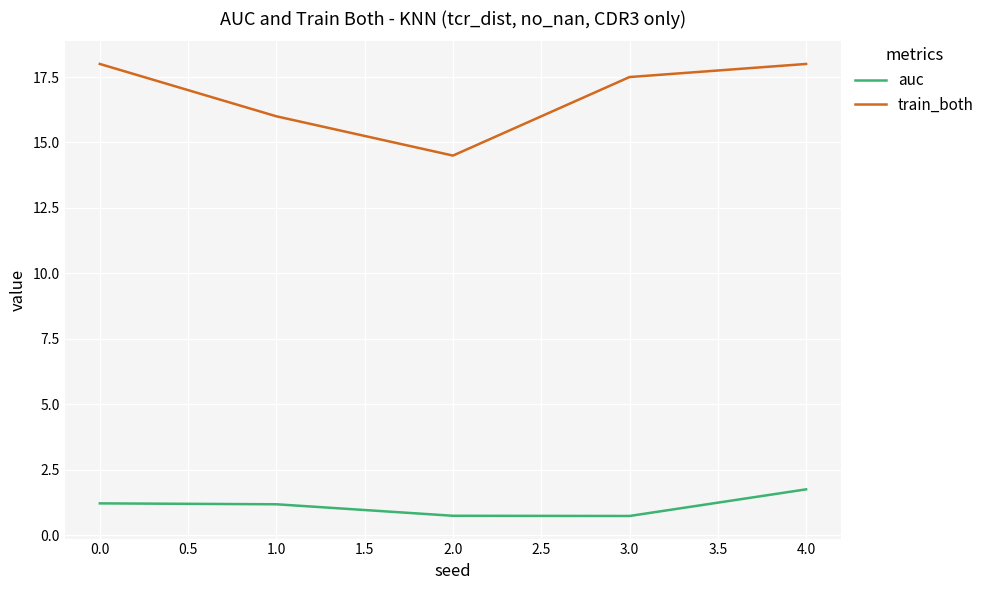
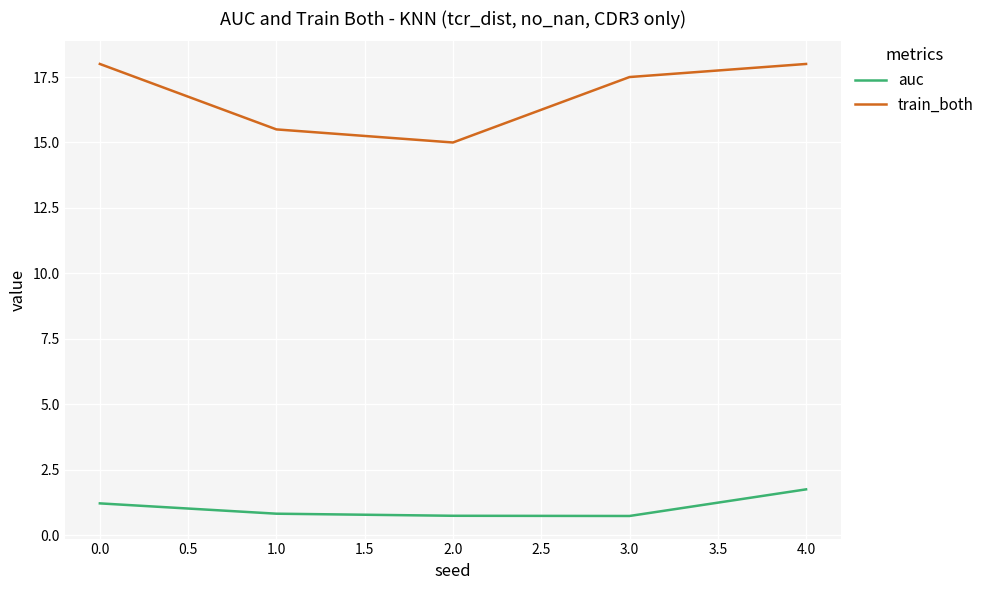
  {
    "auc": {
      "0.0": 1.2,
-     "1.0": 1.2,
+     "1.0": 0.8,
      "2.0": 0.7,
      "3.0": 0.7,
      "4.0": 1.8
    },
    "train_both": {
      "0.0": 18.0,
-     "1.0": 16.0,
-     "2.0": 14.5,
+     "1.0": 15.5,
+     "2.0": 15.0,
      "3.0": 17.5,
      "4.0": 18.0
    }
  }
